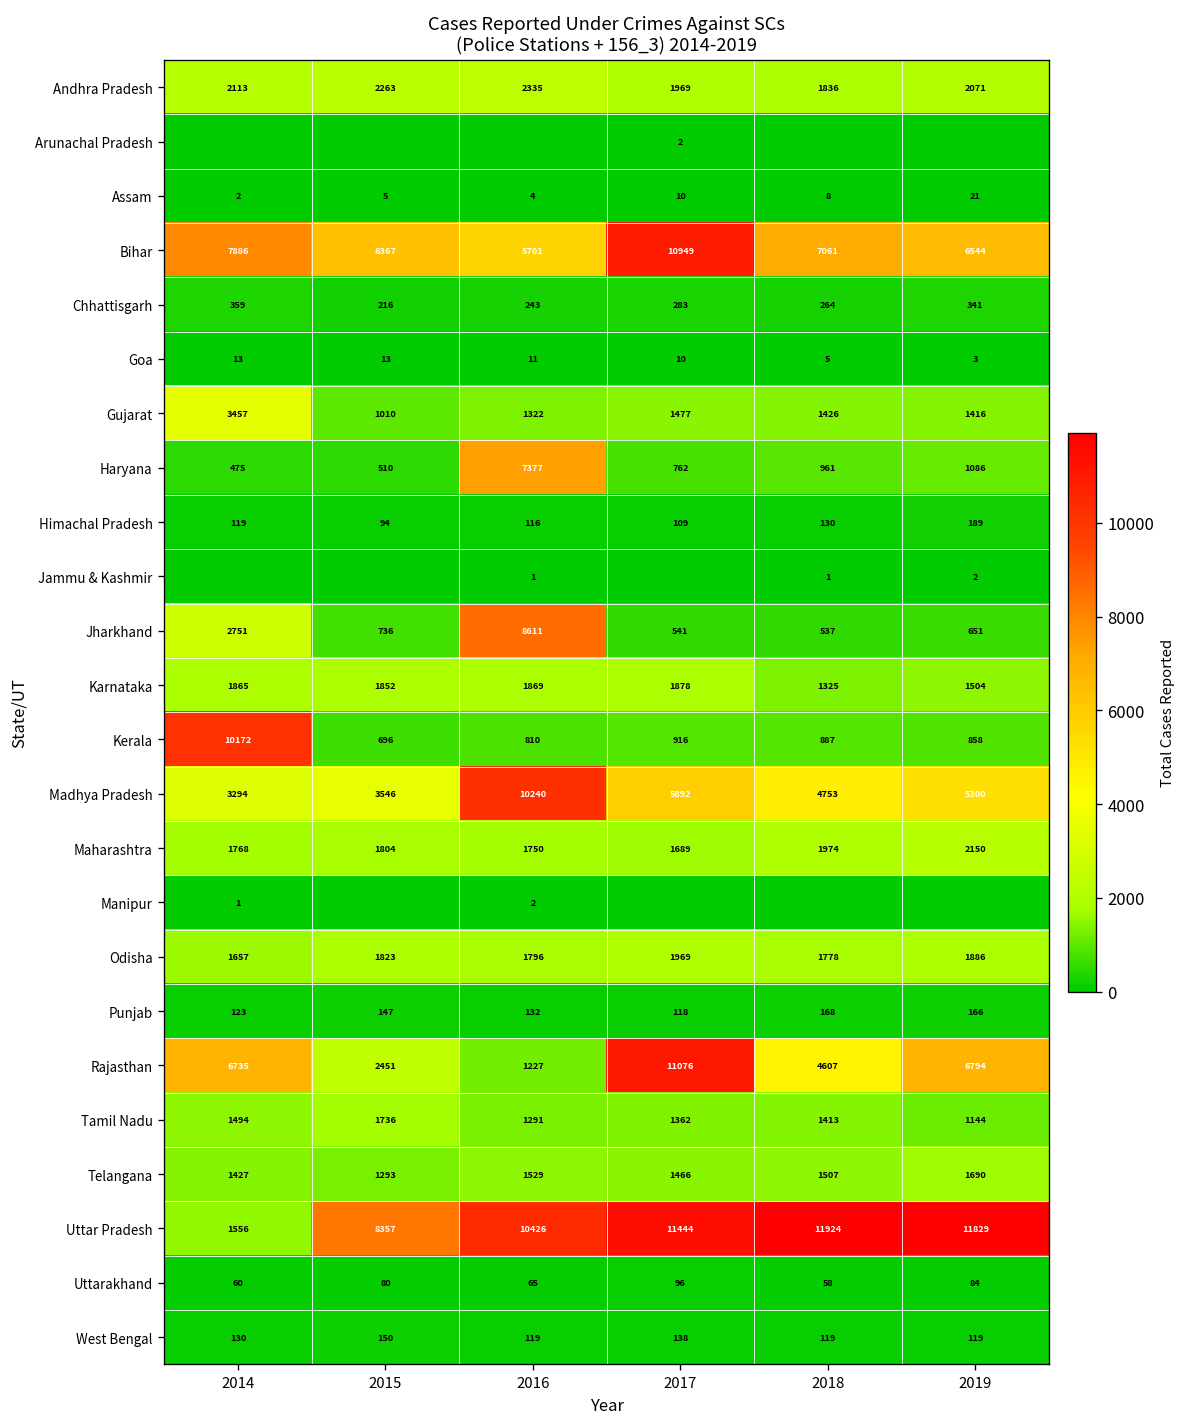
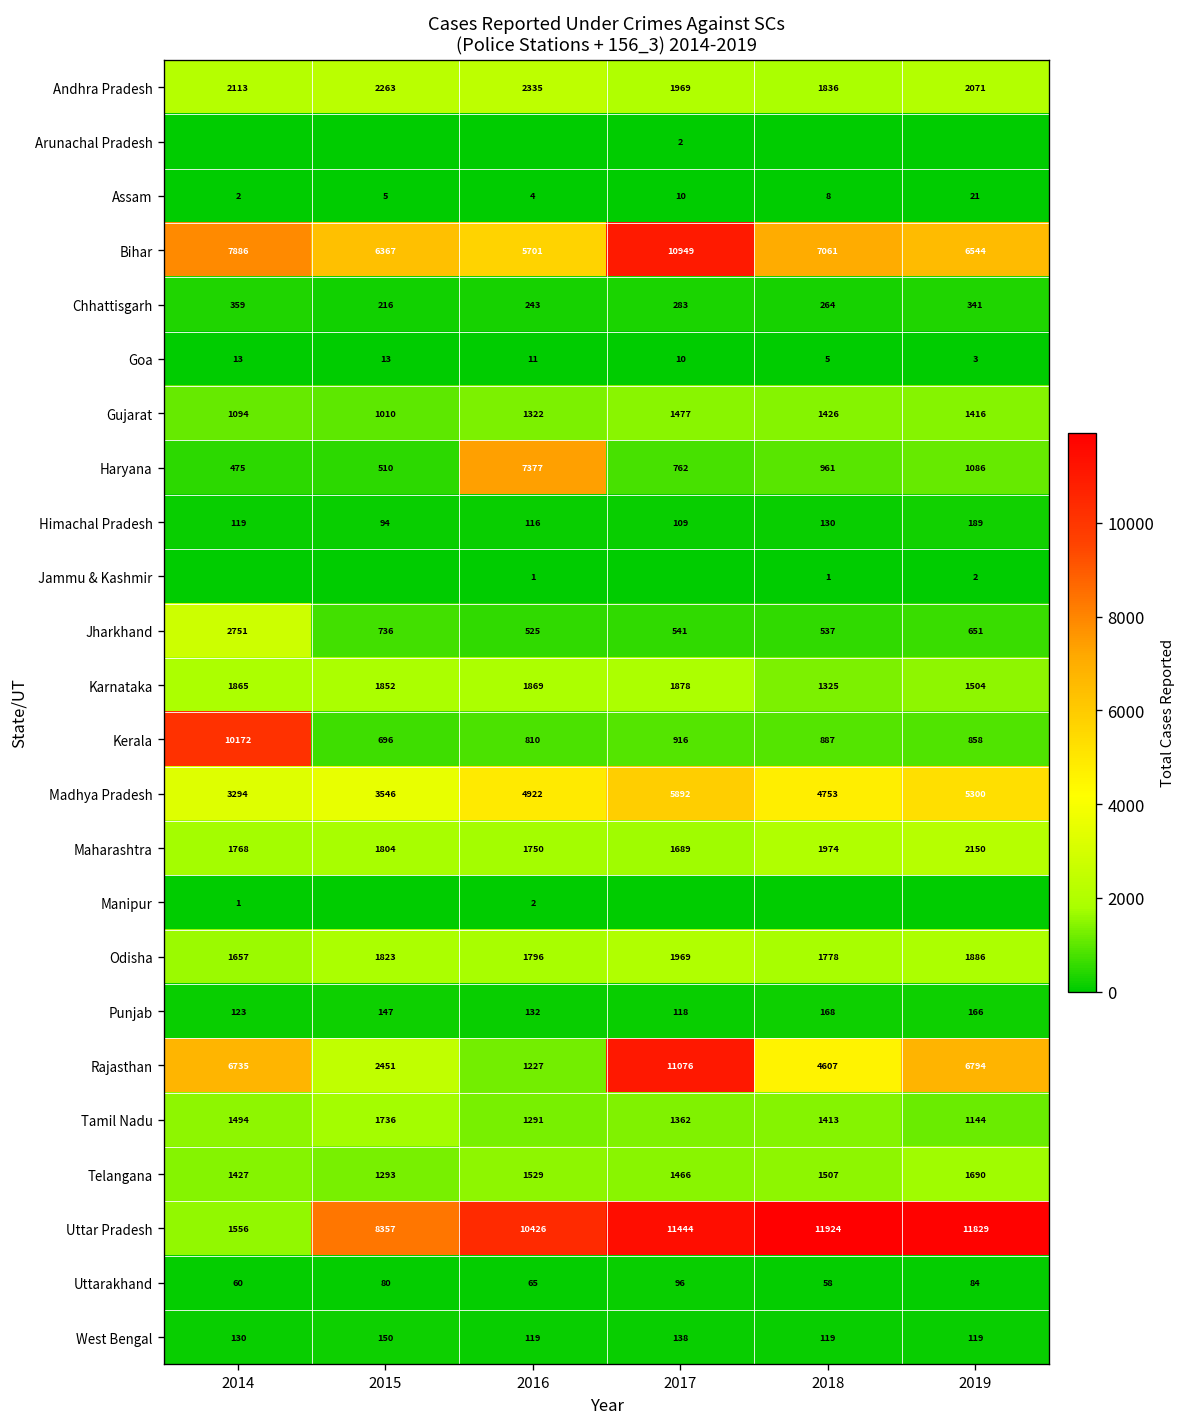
  {
    "Andhra Pradesh": {
      "2014": 2113,
      "2015": 2263,
      "2016": 2335,
      "2017": 1969,
      "2018": 1836,
      "2019": 2071
    },
    "Arunachal Pradesh": {
      "2017": 2
    },
    "Assam": {
      "2014": 2,
      "2015": 5,
      "2016": 4,
      "2017": 10,
      "2018": 8,
      "2019": 21
    },
    "Bihar": {
      "2014": 7886,
      "2015": 6367,
      "2016": 5701,
      "2017": 10949,
      "2018": 7061,
      "2019": 6544
    },
    "Chhattisgarh": {
      "2014": 359,
      "2015": 216,
      "2016": 243,
      "2017": 283,
      "2018": 264,
      "2019": 341
    },
    "Goa": {
      "2014": 13,
      "2015": 13,
      "2016": 11,
      "2017": 10,
      "2018": 5,
      "2019": 3
    },
    "Gujarat": {
-     "2014": 3457,
+     "2014": 1094,
      "2015": 1010,
      "2016": 1322,
      "2017": 1477,
      "2018": 1426,
      "2019": 1416
    },
    "Haryana": {
      "2014": 475,
      "2015": 510,
      "2016": 7377,
      "2017": 762,
      "2018": 961,
      "2019": 1086
    },
    "Himachal Pradesh": {
      "2014": 119,
      "2015": 94,
      "2016": 116,
      "2017": 109,
      "2018": 130,
      "2019": 189
    },
    "Jammu & Kashmir": {
      "2016": 1,
      "2018": 1,
      "2019": 2
    },
    "Jharkhand": {
      "2014": 2751,
      "2015": 736,
-     "2016": 8611,
+     "2016": 525,
      "2017": 541,
      "2018": 537,
      "2019": 651
    },
    "Karnataka": {
      "2014": 1865,
      "2015": 1852,
      "2016": 1869,
      "2017": 1878,
      "2018": 1325,
      "2019": 1504
    },
    "Kerala": {
      "2014": 10172,
      "2015": 696,
      "2016": 810,
      "2017": 916,
      "2018": 887,
      "2019": 858
    },
    "Madhya Pradesh": {
      "2014": 3294,
      "2015": 3546,
-     "2016": 10240,
+     "2016": 4922,
      "2017": 5892,
      "2018": 4753,
      "2019": 5300
    },
    "Maharashtra": {
      "2014": 1768,
      "2015": 1804,
      "2016": 1750,
      "2017": 1689,
      "2018": 1974,
      "2019": 2150
    },
    "Manipur": {
      "2014": 1,
      "2016": 2
    },
    "Odisha": {
      "2014": 1657,
      "2015": 1823,
      "2016": 1796,
      "2017": 1969,
      "2018": 1778,
      "2019": 1886
    },
    "Punjab": {
      "2014": 123,
      "2015": 147,
      "2016": 132,
      "2017": 118,
      "2018": 168,
      "2019": 166
    },
    "Rajasthan": {
      "2014": 6735,
      "2015": 2451,
      "2016": 1227,
      "2017": 11076,
      "2018": 4607,
      "2019": 6794
    },
    "Tamil Nadu": {
      "2014": 1494,
      "2015": 1736,
      "2016": 1291,
      "2017": 1362,
      "2018": 1413,
      "2019": 1144
    },
    "Telangana": {
      "2014": 1427,
      "2015": 1293,
      "2016": 1529,
      "2017": 1466,
      "2018": 1507,
      "2019": 1690
    },
    "Uttar Pradesh": {
      "2014": 1556,
      "2015": 8357,
      "2016": 10426,
      "2017": 11444,
      "2018": 11924,
      "2019": 11829
    },
    "Uttarakhand": {
      "2014": 60,
      "2015": 80,
      "2016": 65,
      "2017": 96,
      "2018": 58,
      "2019": 84
    },
    "West Bengal": {
      "2014": 130,
      "2015": 150,
      "2016": 119,
      "2017": 138,
      "2018": 119,
      "2019": 119
    }
  }
